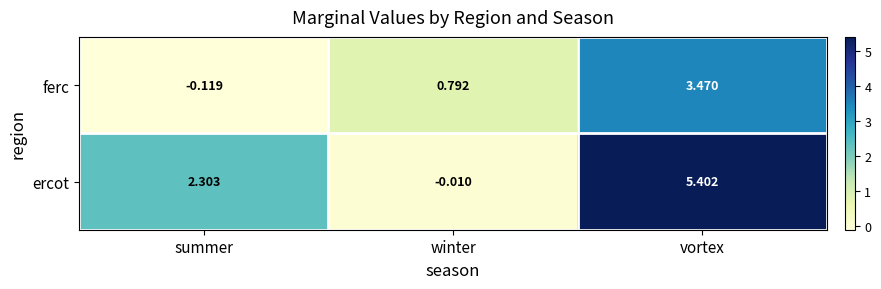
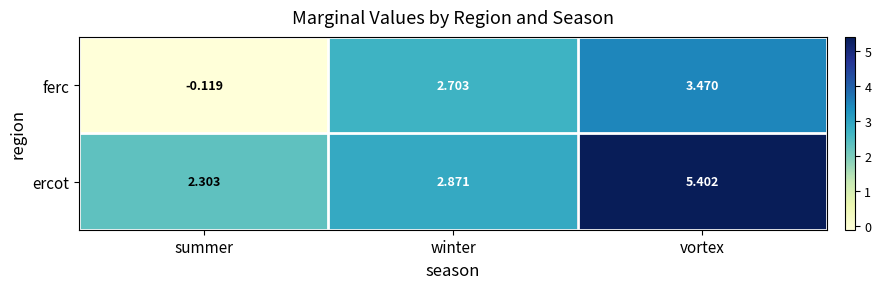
  {
    "ferc": {
      "summer": -0.119,
-     "winter": 0.792,
+     "winter": 2.703,
      "vortex": 3.470
    },
    "ercot": {
      "summer": 2.303,
-     "winter": -0.010,
+     "winter": 2.871,
      "vortex": 5.402
    }
  }
